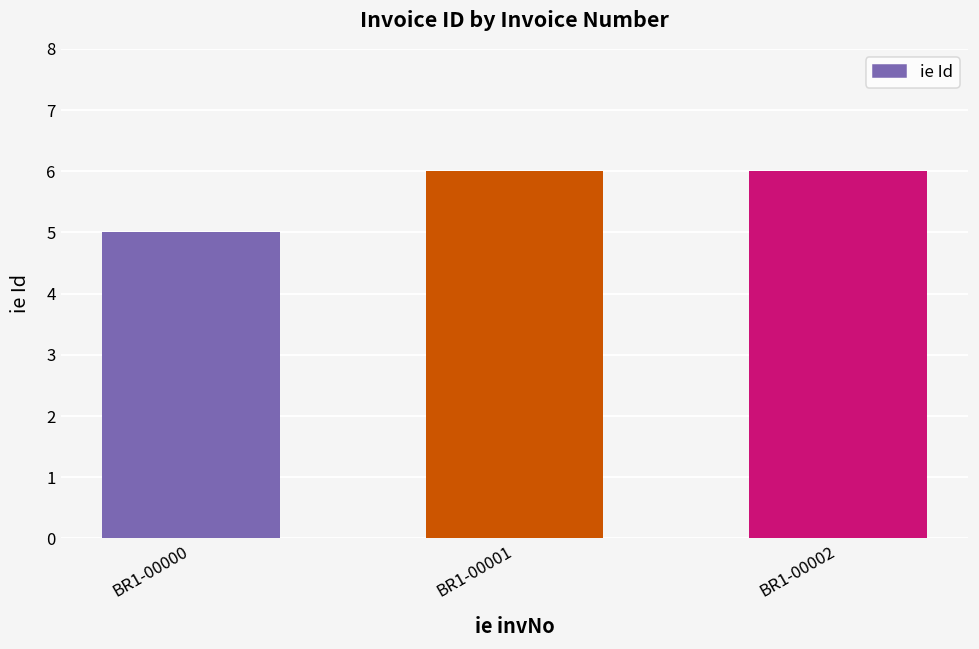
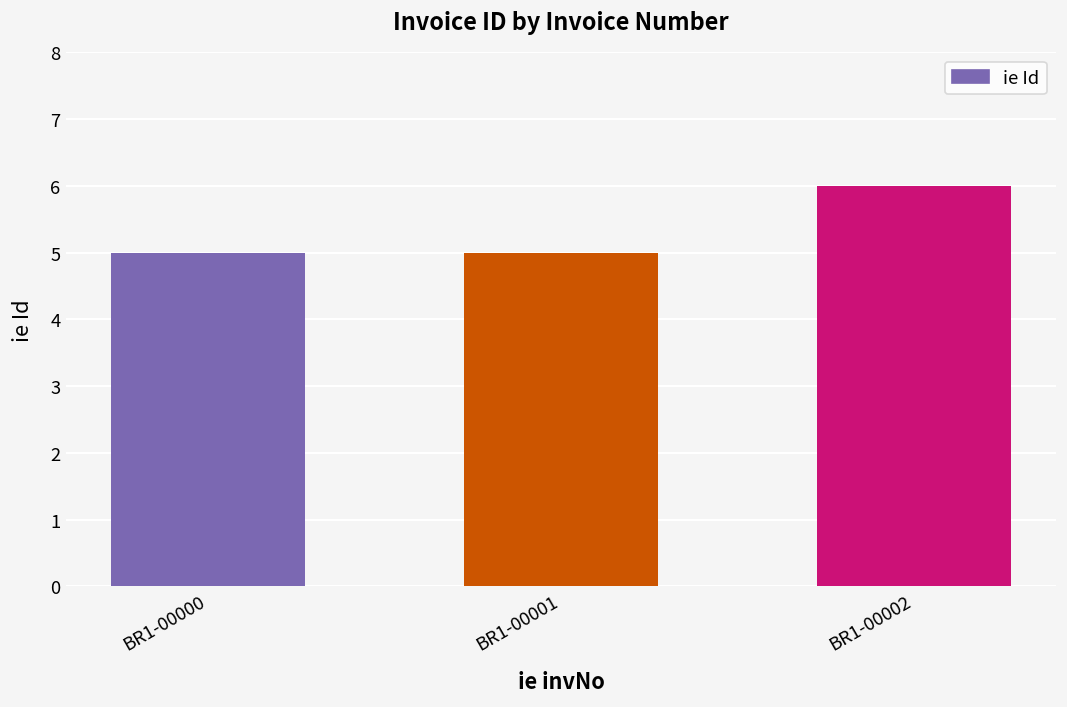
  {
    "BR1-00000": 5,
-   "BR1-00001": 6,
+   "BR1-00001": 5,
    "BR1-00002": 6
  }
